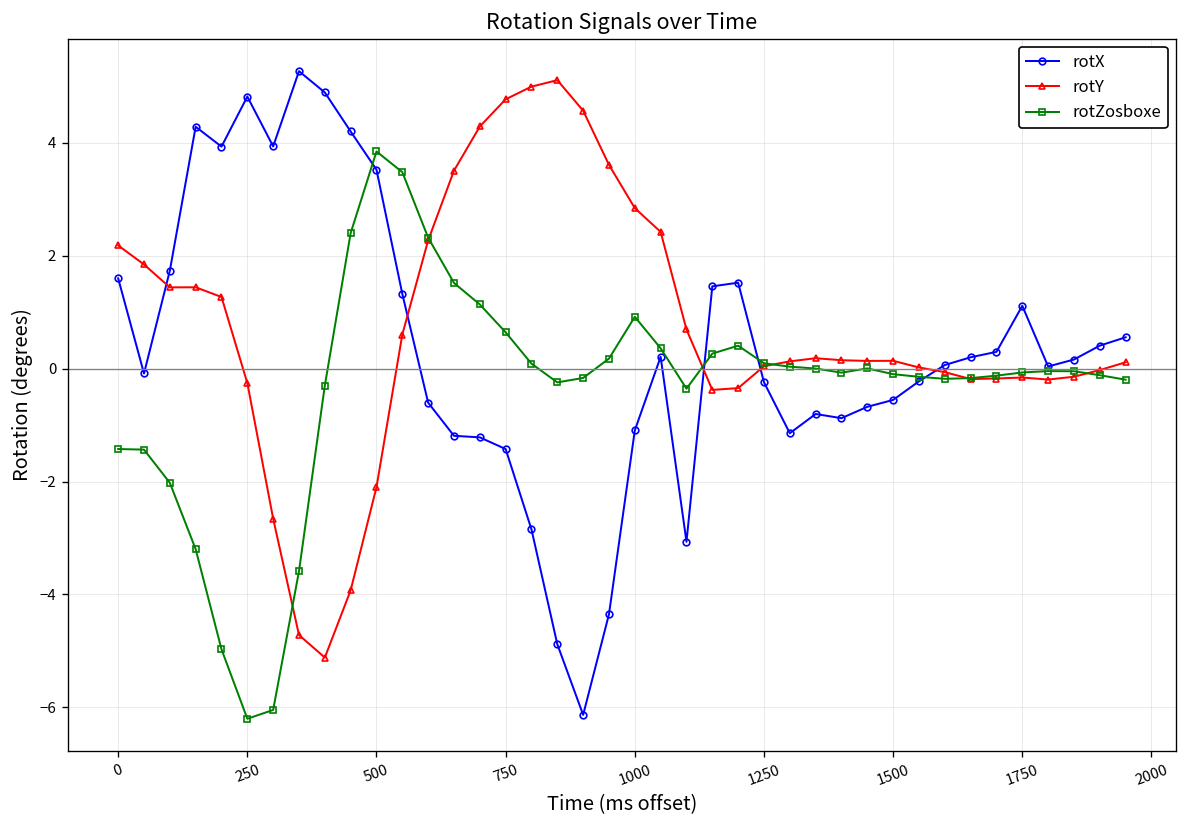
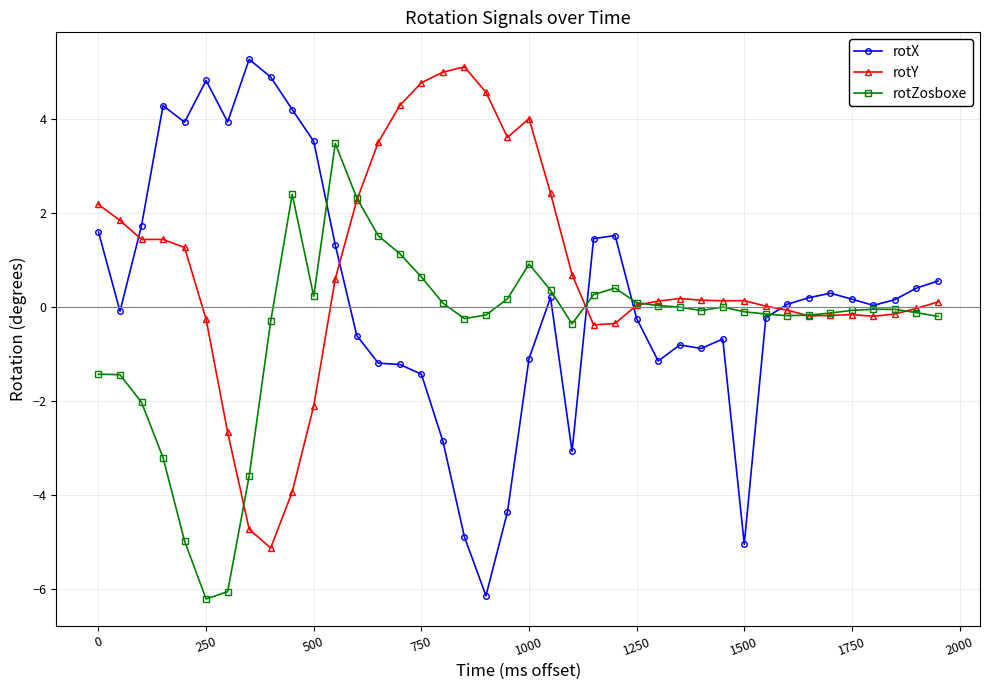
  {
    "rotX": {
      "0": 1.6,
      "250": 4.8,
      "500": 3.5,
      "750": -1.4,
      "1000": -1.1,
      "1250": -0.2,
-     "1500": -0.6,
-     "1750": 1.1
+     "1500": -5.0,
+     "1750": 0.2
    },
    "rotY": {
      "0": 2.2,
      "250": -0.3,
      "500": -2.1,
      "750": 4.8,
-     "1000": 2.8,
+     "1000": 4.0,
      "1500": 0.1,
      "1750": -0.2
    },
    "rotZosboxe": {
      "0": -1.4,
      "250": -6.2,
-     "500": 3.8,
+     "500": 0.2,
      "750": 0.6,
      "1000": 0.9,
      "1500": -0.1,
      "1750": -0.1
    }
  }
